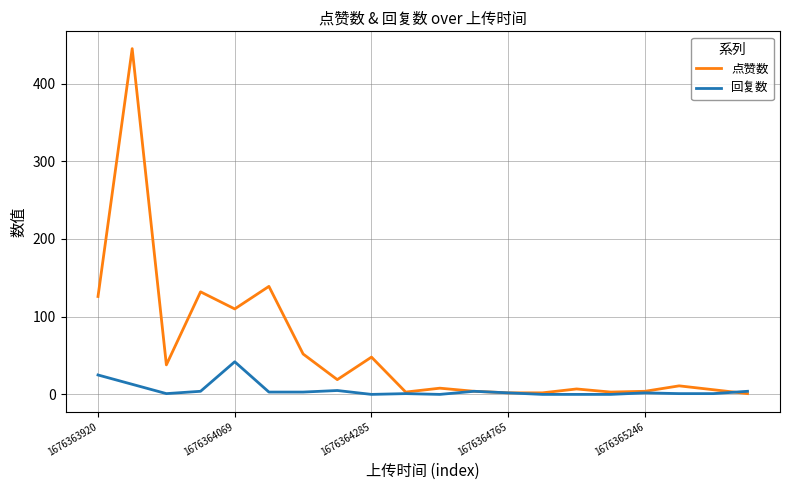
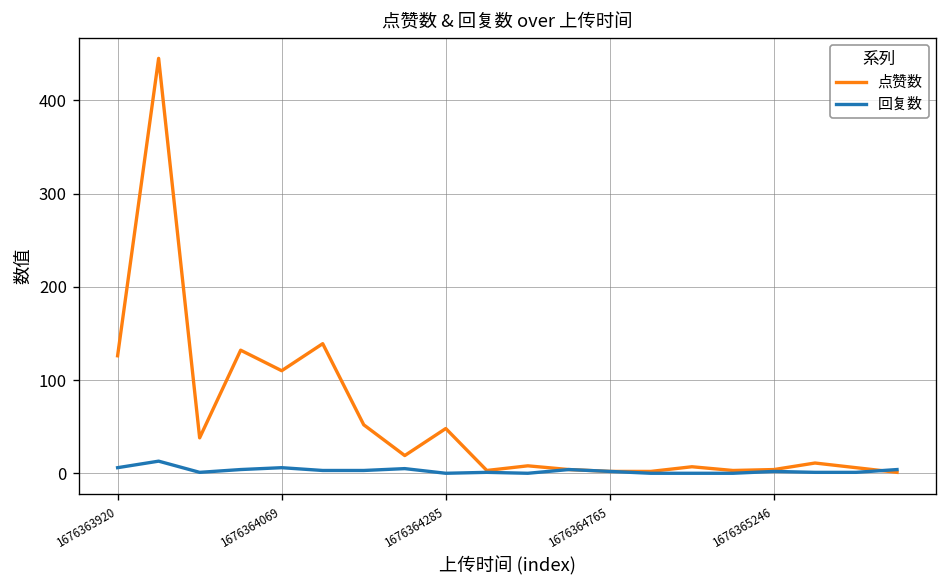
  {
    "点赞数": {
      "1676363920": 130,
      "1676364069": 110,
      "1676364285": 50
    },
    "回复数": {
-     "1676363920": 30,
-     "1676364069": 40,
+     "1676363920": 10,
+     "1676364069": 10,
      "1676364285": 0
    }
  }
